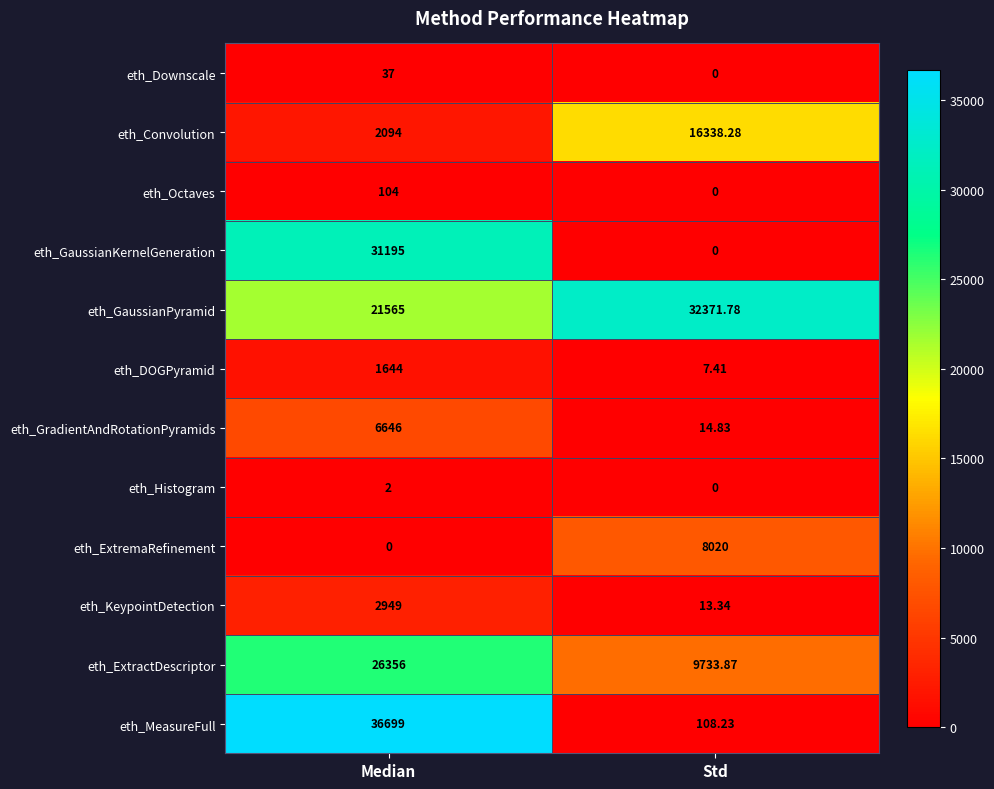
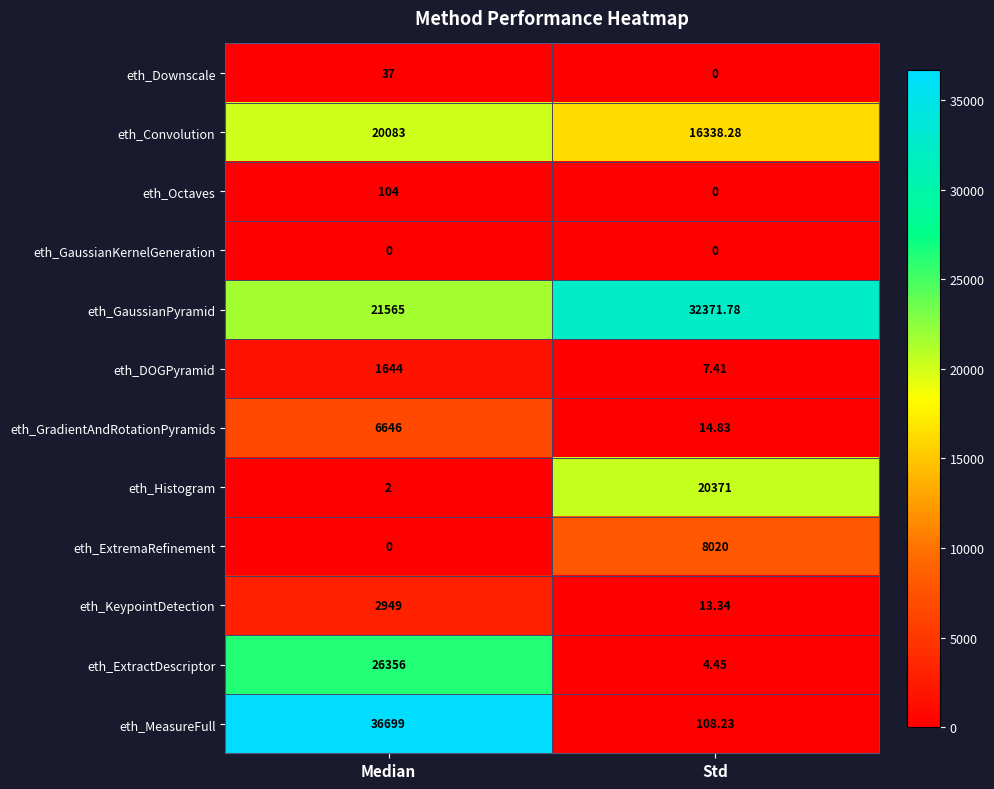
  {
    "eth_Downscale": {
      "Median": 37,
      "Std": 0
    },
    "eth_Convolution": {
-     "Median": 2094,
+     "Median": 20083,
      "Std": 16338.28
    },
    "eth_Octaves": {
      "Median": 104,
      "Std": 0
    },
    "eth_GaussianKernelGeneration": {
-     "Median": 31195,
+     "Median": 0,
      "Std": 0
    },
    "eth_GaussianPyramid": {
      "Median": 21565,
      "Std": 32371.78
    },
    "eth_DOGPyramid": {
      "Median": 1644,
      "Std": 7.41
    },
    "eth_GradientAndRotationPyramids": {
      "Median": 6646,
      "Std": 14.83
    },
    "eth_Histogram": {
      "Median": 2,
-     "Std": 0
+     "Std": 20371
    },
    "eth_ExtremaRefinement": {
      "Median": 0,
      "Std": 8020
    },
    "eth_KeypointDetection": {
      "Median": 2949,
      "Std": 13.34
    },
    "eth_ExtractDescriptor": {
      "Median": 26356,
-     "Std": 9733.87
+     "Std": 4.45
    },
    "eth_MeasureFull": {
      "Median": 36699,
      "Std": 108.23
    }
  }
